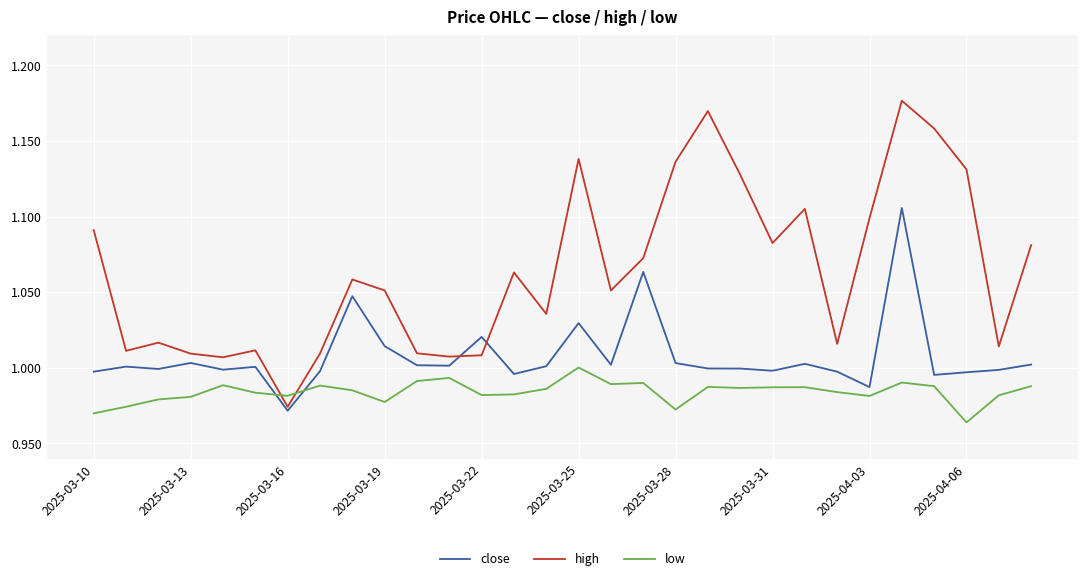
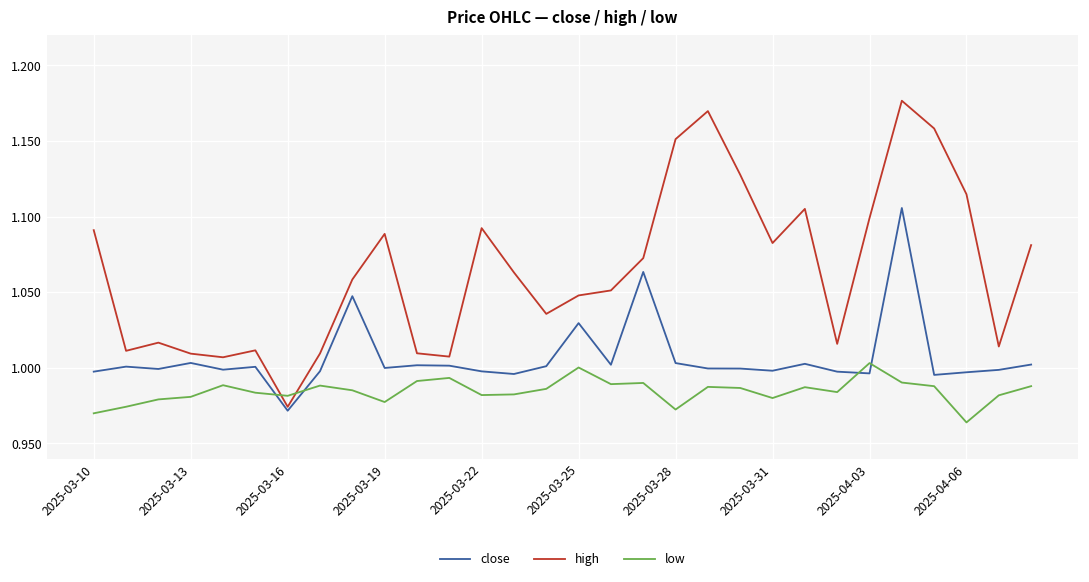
  {
    "close": {
      "2025-03-10": 0.997,
      "2025-03-13": 1.003,
      "2025-03-16": 0.972,
-     "2025-03-19": 1.014,
-     "2025-03-22": 1.020,
+     "2025-03-19": 1.000,
+     "2025-03-22": 0.998,
      "2025-03-25": 1.030,
      "2025-03-28": 1.003,
      "2025-03-31": 0.998,
-     "2025-04-03": 0.987,
+     "2025-04-03": 0.996,
      "2025-04-06": 0.997
    },
    "high": {
      "2025-03-10": 1.091,
      "2025-03-13": 1.009,
      "2025-03-16": 0.974,
-     "2025-03-19": 1.051,
-     "2025-03-22": 1.008,
-     "2025-03-25": 1.138,
-     "2025-03-28": 1.136,
+     "2025-03-19": 1.089,
+     "2025-03-22": 1.092,
+     "2025-03-25": 1.048,
+     "2025-03-28": 1.151,
      "2025-03-31": 1.083,
      "2025-04-03": 1.099,
-     "2025-04-06": 1.131
+     "2025-04-06": 1.115
    },
    "low": {
      "2025-03-10": 0.970,
      "2025-03-13": 0.981,
      "2025-03-16": 0.982,
      "2025-03-19": 0.977,
      "2025-03-22": 0.982,
      "2025-03-25": 1.000,
      "2025-03-28": 0.972,
-     "2025-03-31": 0.987,
-     "2025-04-03": 0.981,
+     "2025-03-31": 0.980,
+     "2025-04-03": 1.003,
      "2025-04-06": 0.964
    }
  }
